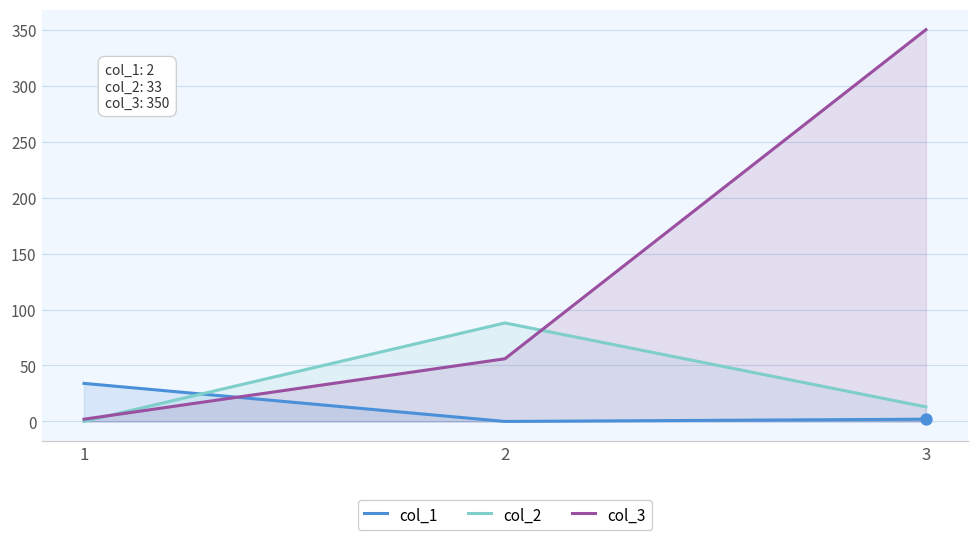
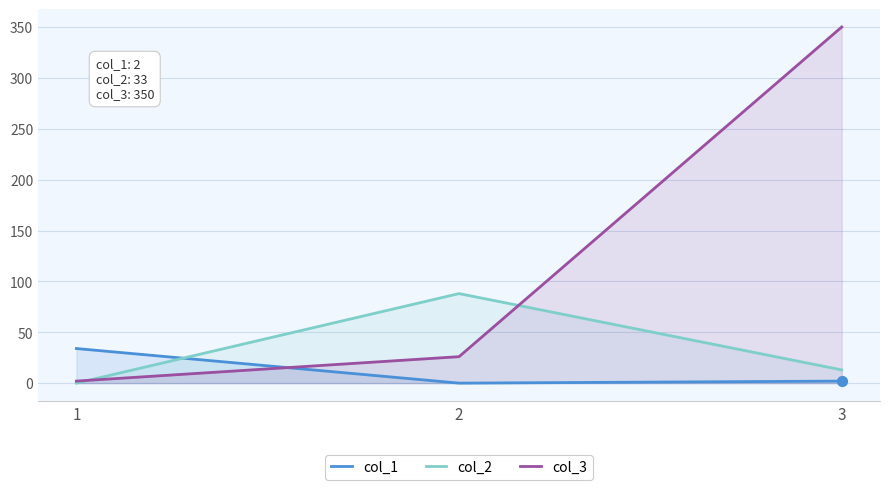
  {
    "col_2": {
      "2": 88,
      "3": 13
    },
    "col_3": {
-     "2": 56,
+     "2": 26,
      "3": 350
    }
  }
